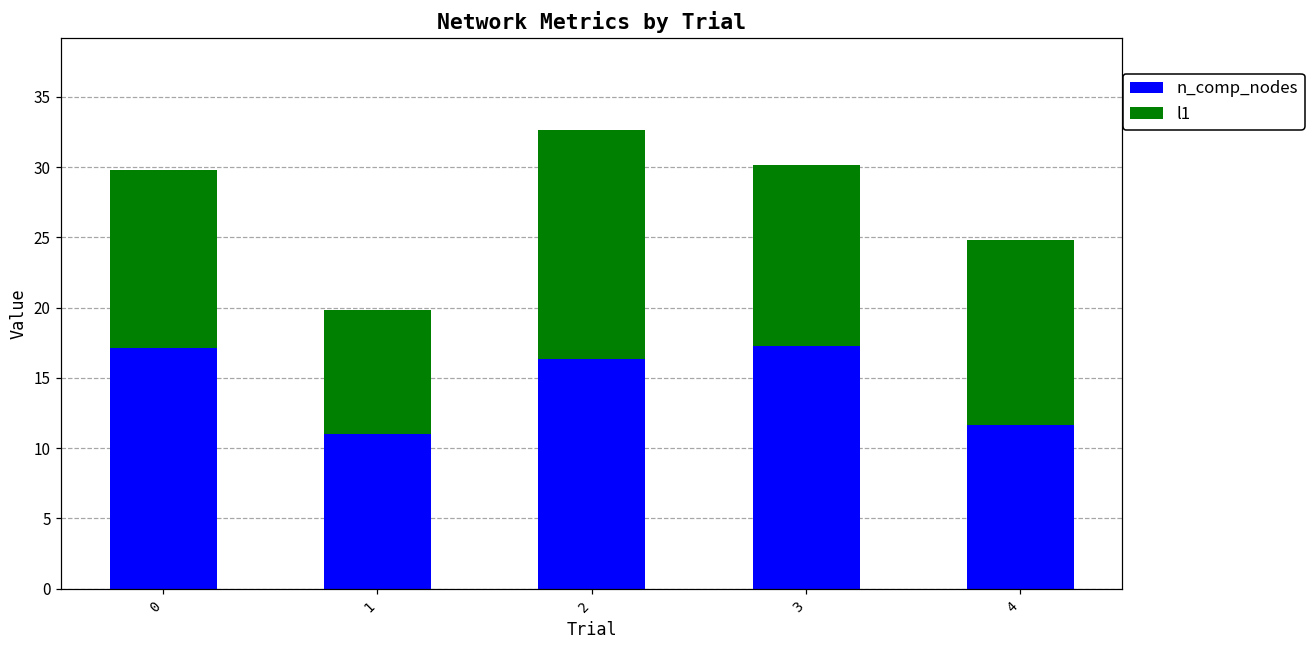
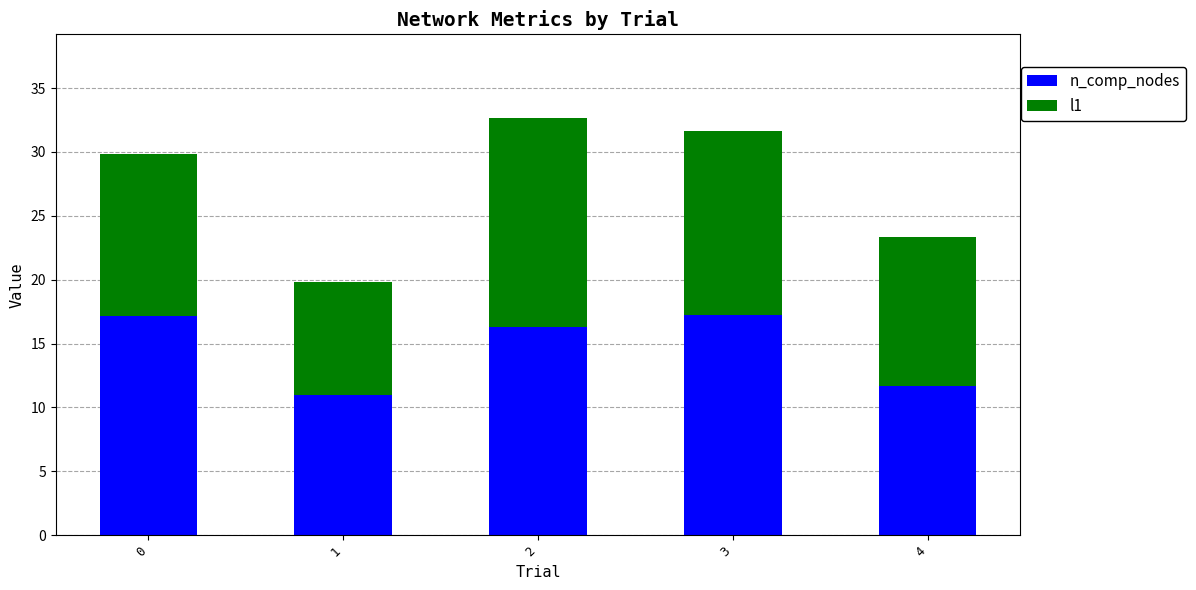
  {
    "n_comp_nodes": {
      "0": 17.1,
      "1": 11.0,
      "2": 16.3,
      "3": 17.3,
      "4": 11.7
    },
    "l1": {
      "0": 12.7,
      "1": 8.8,
      "2": 16.3,
-     "3": 12.9,
-     "4": 13.1
+     "3": 14.3,
+     "4": 11.7
    }
  }
